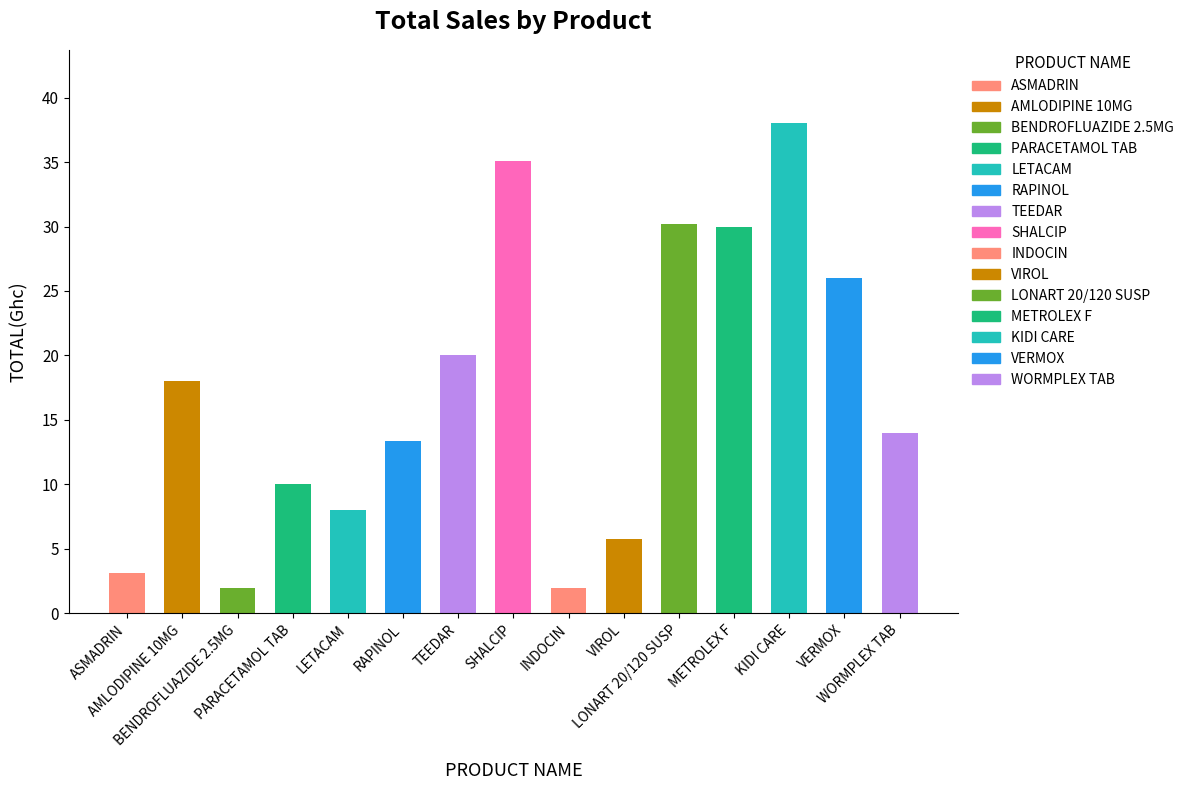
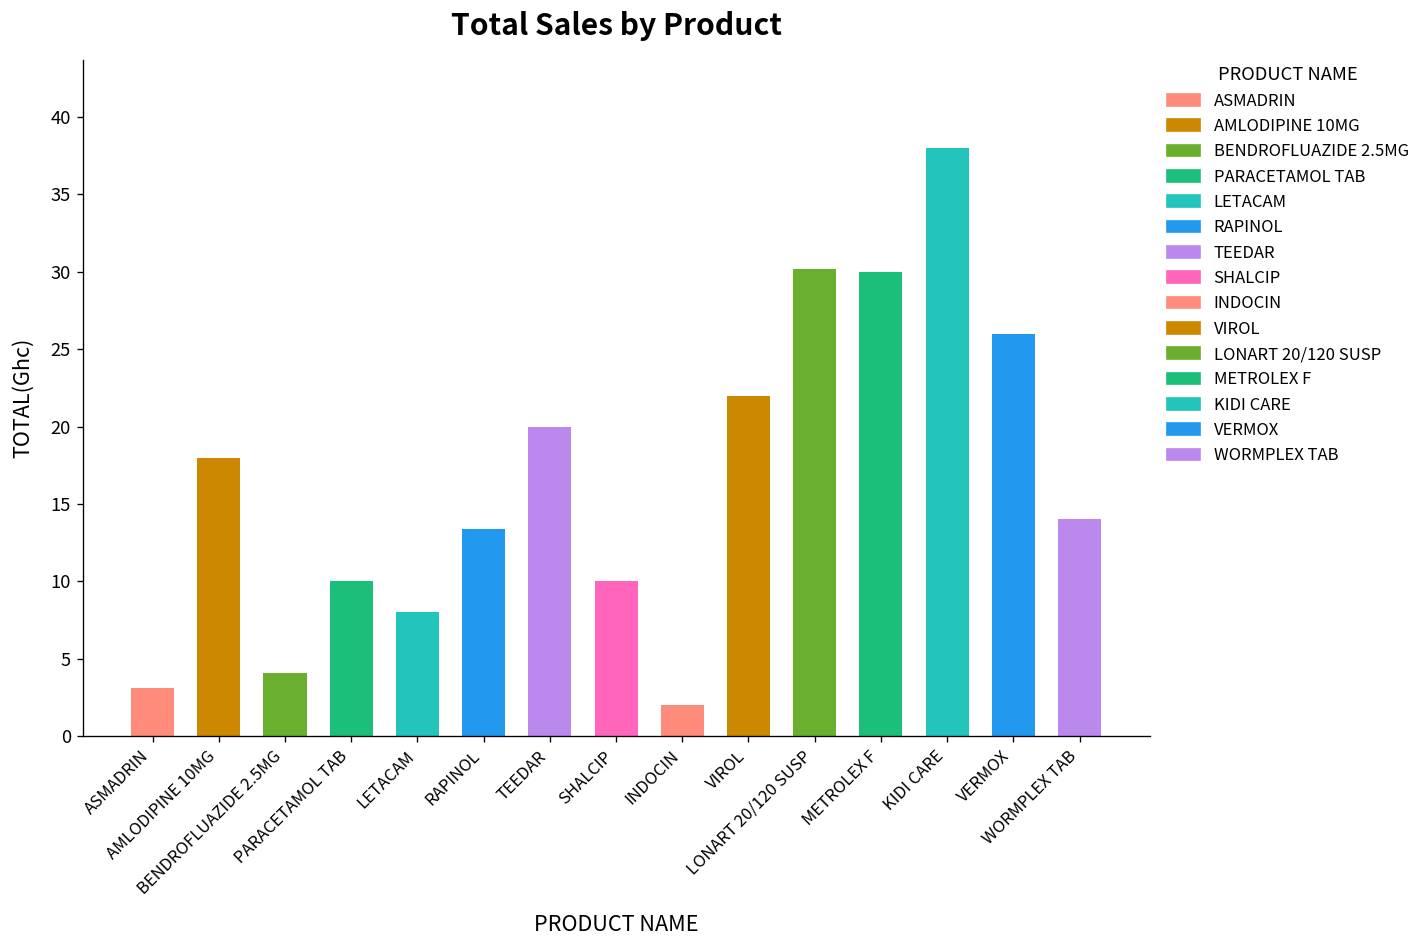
  {
    "ASMADRIN": 3.1,
    "AMLODIPINE 10MG": 18.0,
-   "BENDROFLUAZIDE 2.5MG": 2.0,
+   "BENDROFLUAZIDE 2.5MG": 4.1,
    "PARACETAMOL TAB": 10.0,
    "LETACAM": 8.0,
    "RAPINOL": 13.4,
    "TEEDAR": 20.0,
-   "SHALCIP": 35.1,
+   "SHALCIP": 10.0,
    "INDOCIN": 2.0,
-   "VIROL": 5.8,
+   "VIROL": 22.0,
    "LONART 20/120 SUSP": 30.2,
    "METROLEX F": 30.0,
    "KIDI CARE": 38.0,
    "VERMOX": 26.0,
    "WORMPLEX TAB": 14.0
  }
